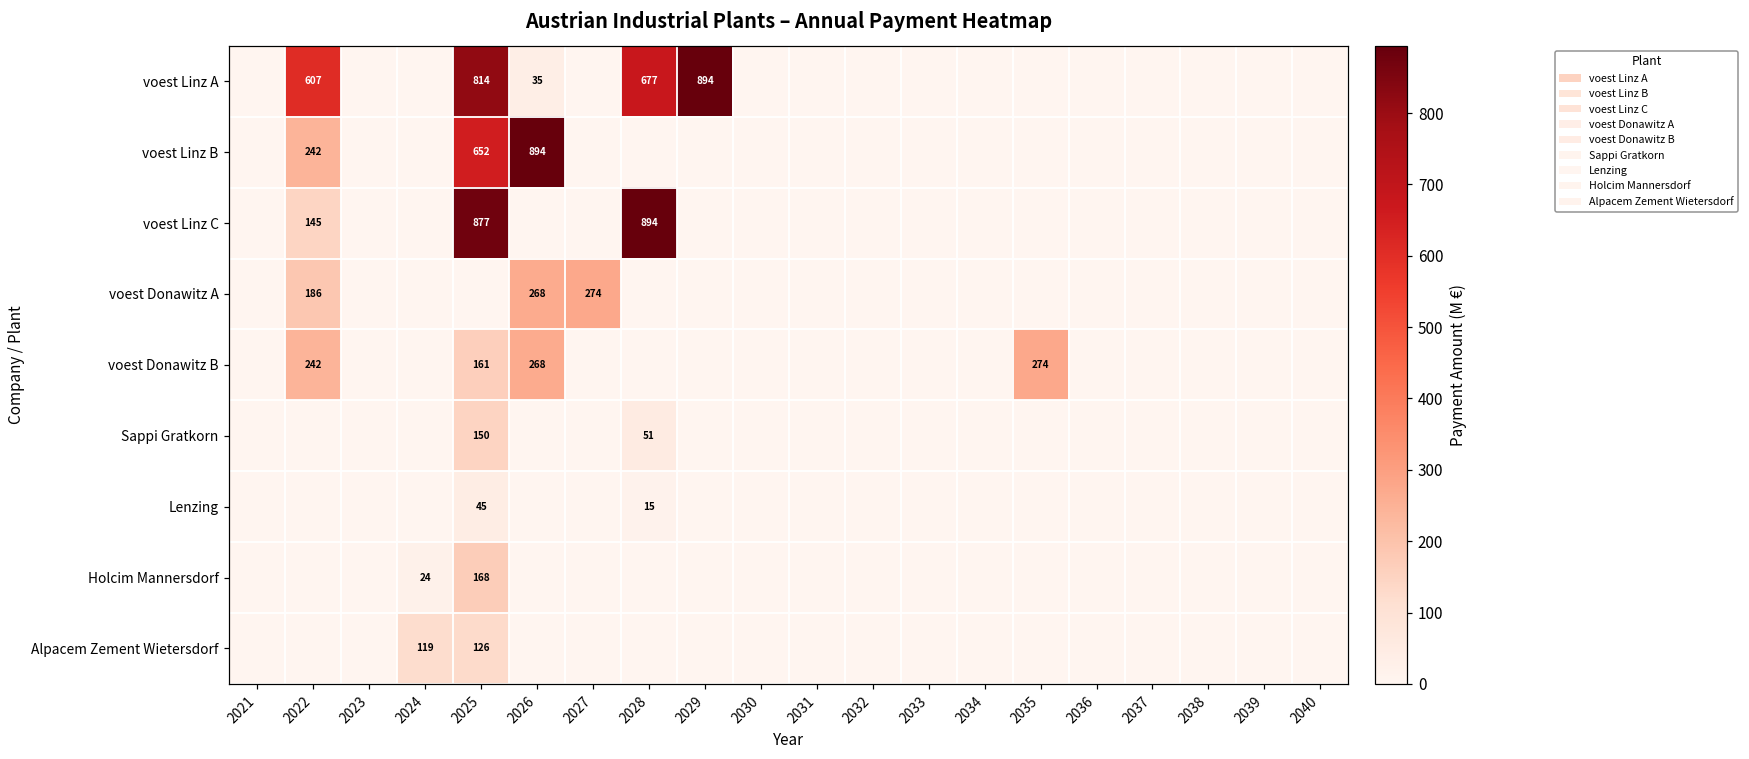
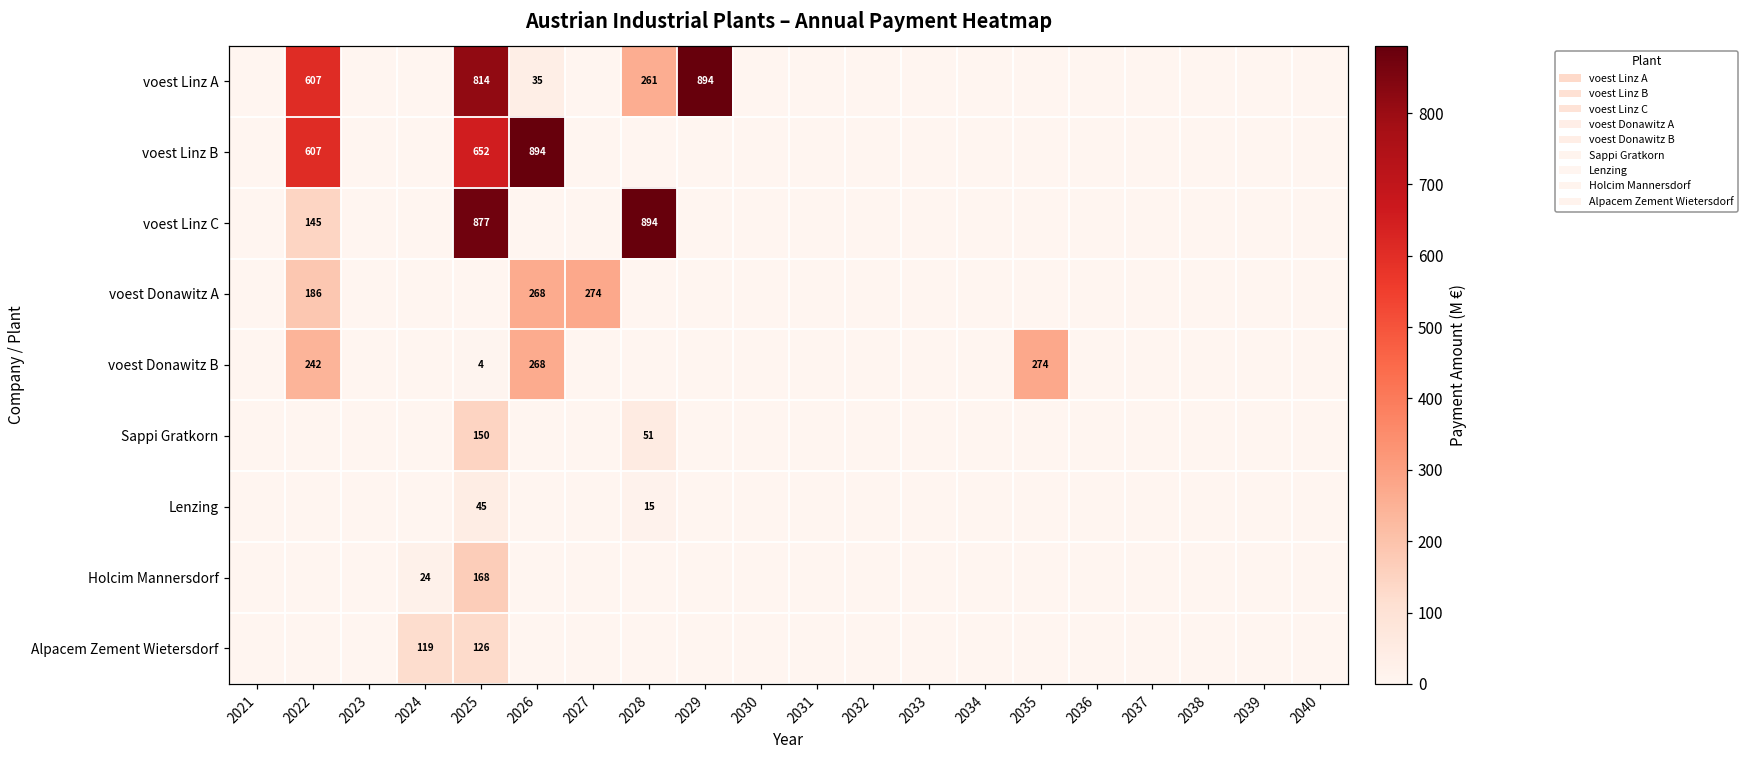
  {
    "voest Linz A": {
      "2022": 607,
      "2025": 814,
      "2026": 35,
-     "2028": 677,
+     "2028": 261,
      "2029": 894
    },
    "voest Linz B": {
-     "2022": 242,
+     "2022": 607,
      "2025": 652,
      "2026": 894
    },
    "voest Linz C": {
      "2022": 145,
      "2025": 877,
      "2028": 894
    },
    "voest Donawitz A": {
      "2022": 186,
      "2026": 268,
      "2027": 274
    },
    "voest Donawitz B": {
      "2022": 242,
-     "2025": 161,
+     "2025": 4,
      "2026": 268,
      "2035": 274
    },
    "Sappi Gratkorn": {
      "2025": 150,
      "2028": 51
    },
    "Lenzing": {
      "2025": 45,
      "2028": 15
    },
    "Holcim Mannersdorf": {
      "2024": 24,
      "2025": 168
    },
    "Alpacem Zement Wietersdorf": {
      "2024": 119,
      "2025": 126
    }
  }
